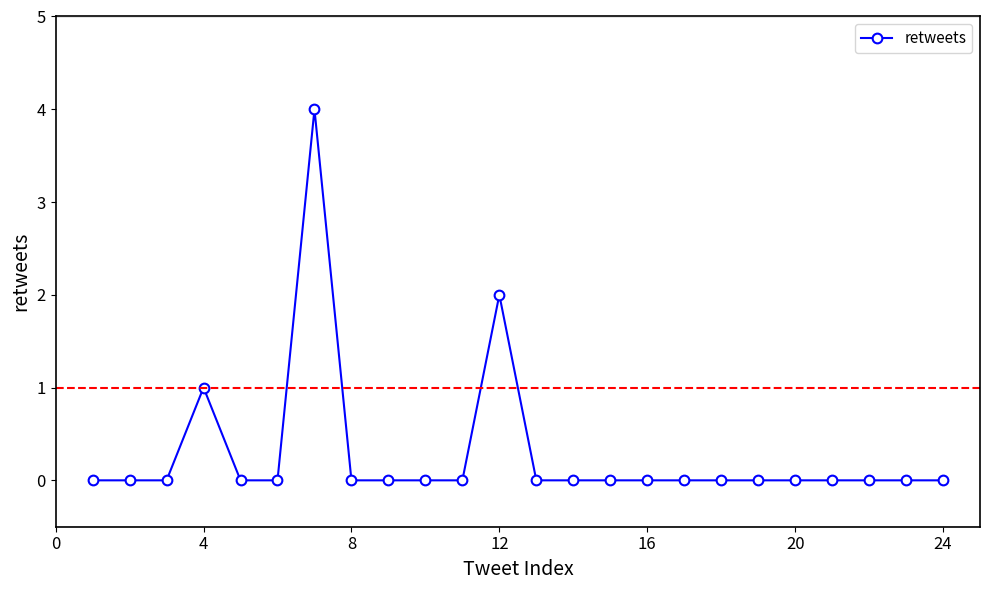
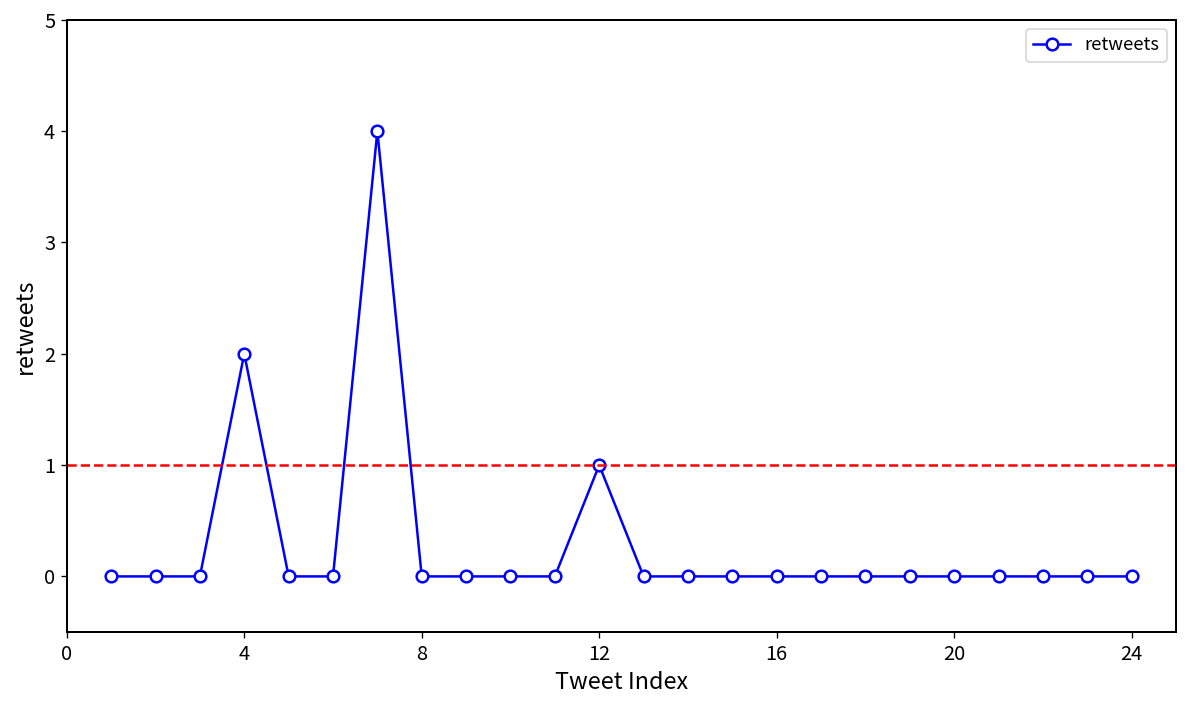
  {
-   "4": 1,
+   "4": 2,
    "8": 0,
-   "12": 2,
+   "12": 1,
    "16": 0,
    "20": 0,
    "24": 0
  }
